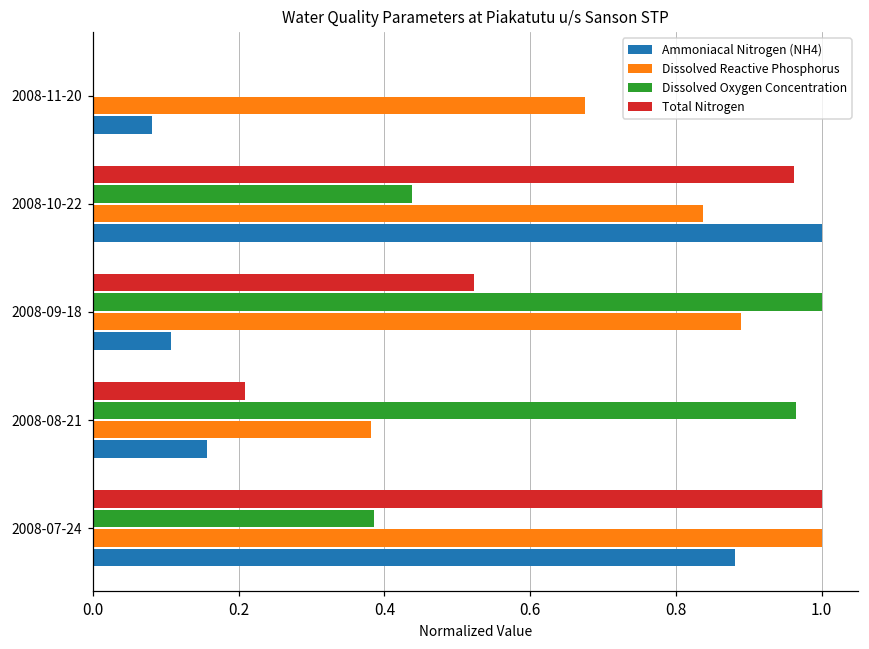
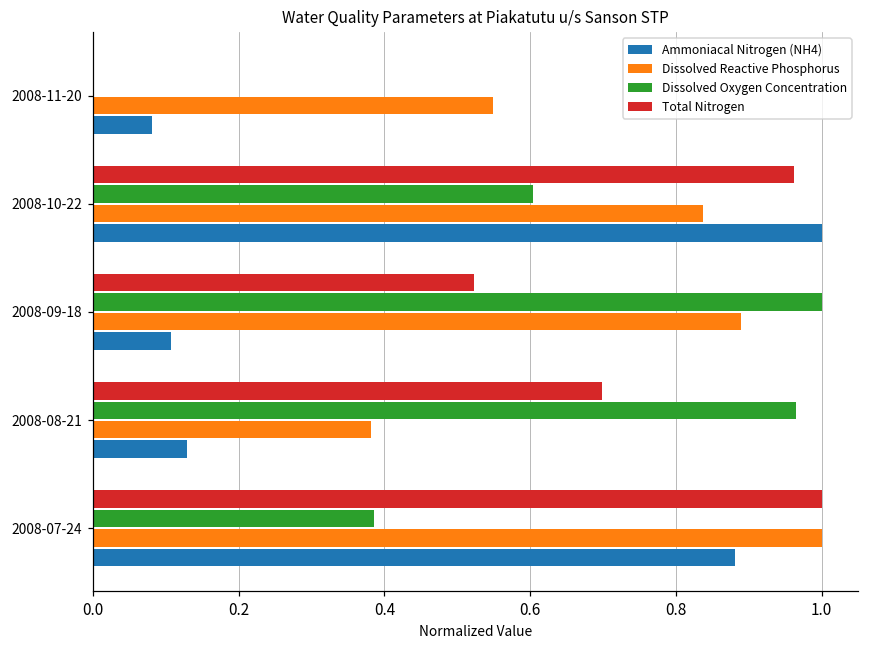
  {
    "Ammoniacal Nitrogen (NH4)": {
      "2008-11-20": 0.08,
      "2008-10-22": 1.00,
      "2008-09-18": 0.11,
-     "2008-08-21": 0.16,
+     "2008-08-21": 0.13,
      "2008-07-24": 0.88
    },
    "Dissolved Reactive Phosphorus": {
-     "2008-11-20": 0.68,
+     "2008-11-20": 0.55,
      "2008-10-22": 0.84,
      "2008-09-18": 0.89,
      "2008-08-21": 0.38,
      "2008-07-24": 1.00
    },
    "Dissolved Oxygen Concentration": {
      "2008-11-20": 0.00,
-     "2008-10-22": 0.44,
+     "2008-10-22": 0.60,
      "2008-09-18": 1.00,
      "2008-08-21": 0.97,
      "2008-07-24": 0.39
    },
    "Total Nitrogen": {
      "2008-11-20": 0.00,
      "2008-10-22": 0.96,
      "2008-09-18": 0.52,
-     "2008-08-21": 0.21,
+     "2008-08-21": 0.70,
      "2008-07-24": 1.00
    }
  }
